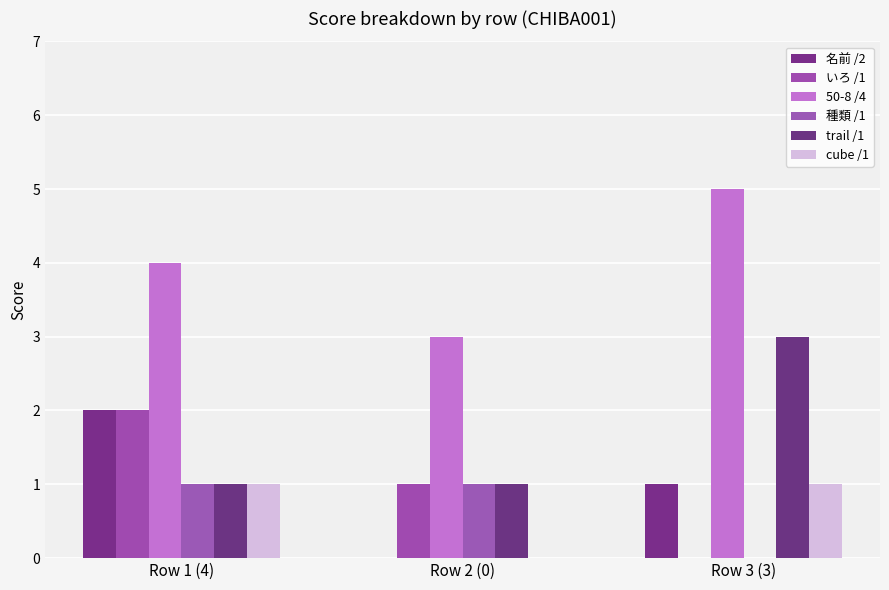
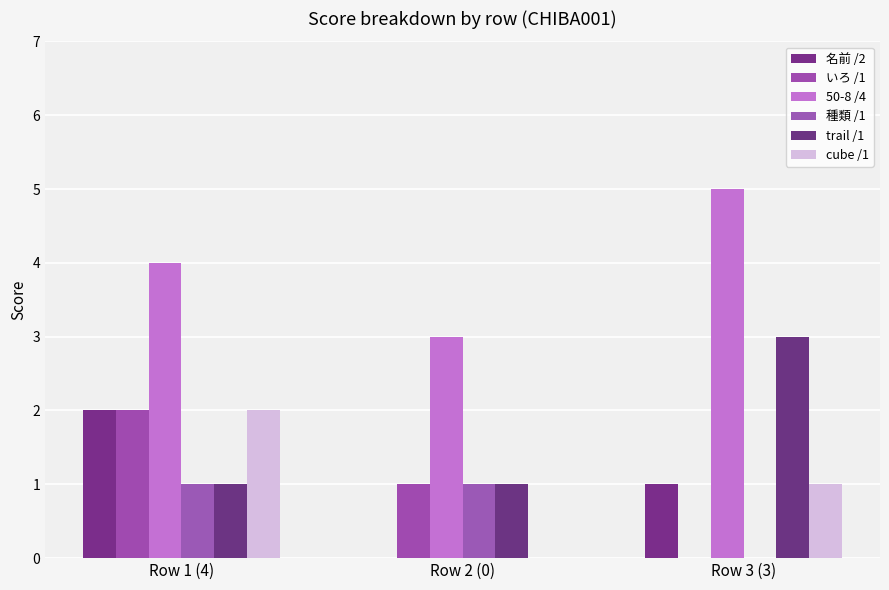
  {
    "cube /1": {
-     "Row 1 (4)": 1,
+     "Row 1 (4)": 2,
      "Row 2 (0)": 0,
      "Row 3 (3)": 1
    }
  }
